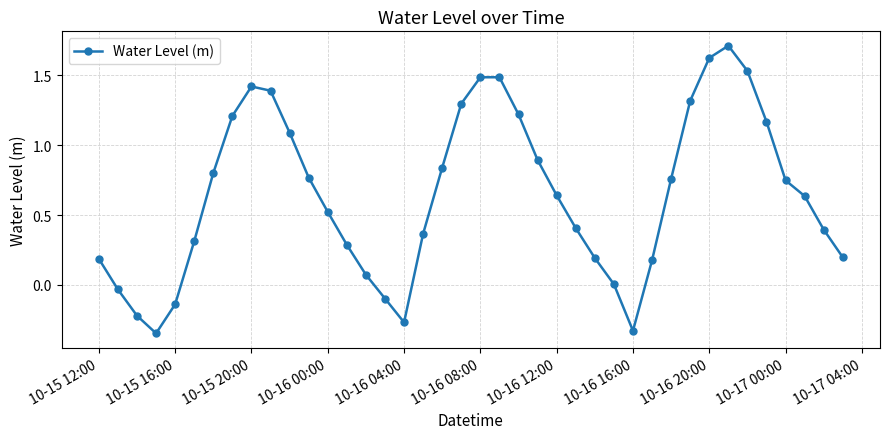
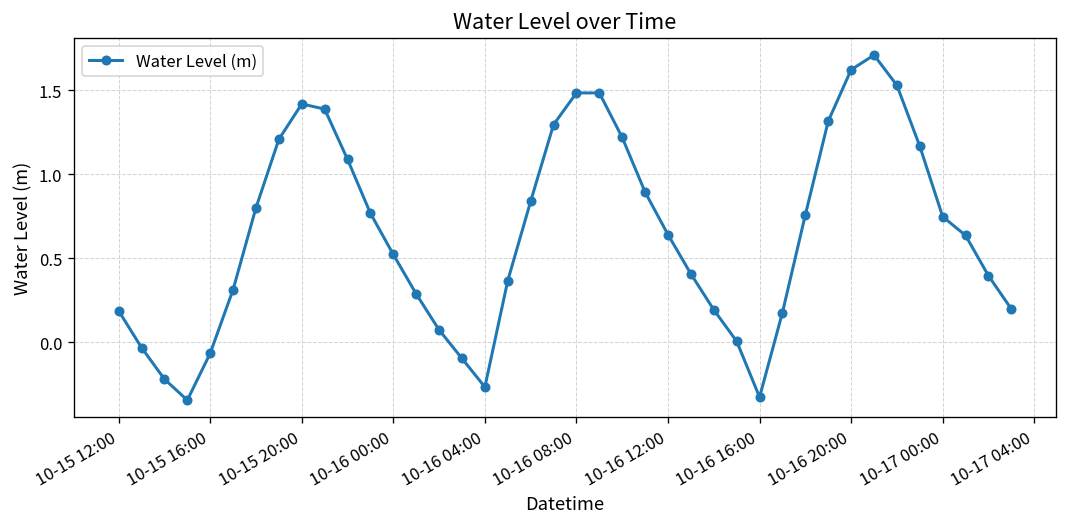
  {
    "10-15 12:00": 0.19,
-   "10-15 16:00": -0.14,
+   "10-15 16:00": -0.07,
    "10-15 20:00": 1.42,
    "10-16 00:00": 0.52,
    "10-16 04:00": -0.27,
    "10-16 08:00": 1.49,
    "10-16 12:00": 0.64,
    "10-16 16:00": -0.33,
    "10-16 20:00": 1.62,
    "10-17 00:00": 0.75
  }
